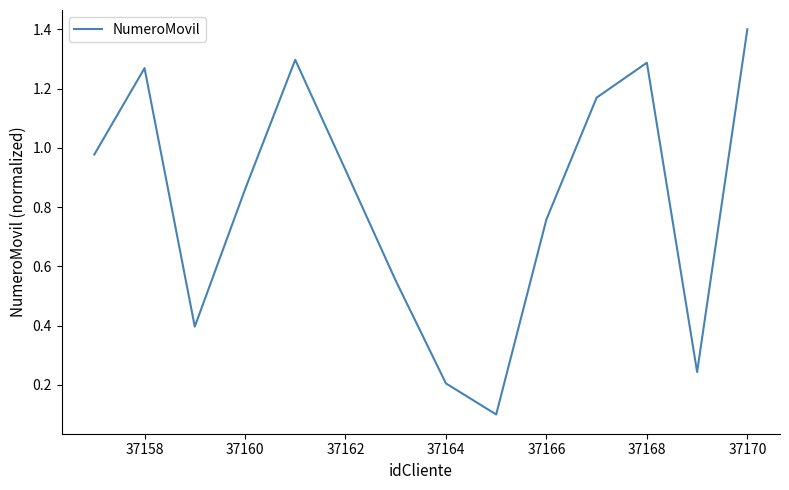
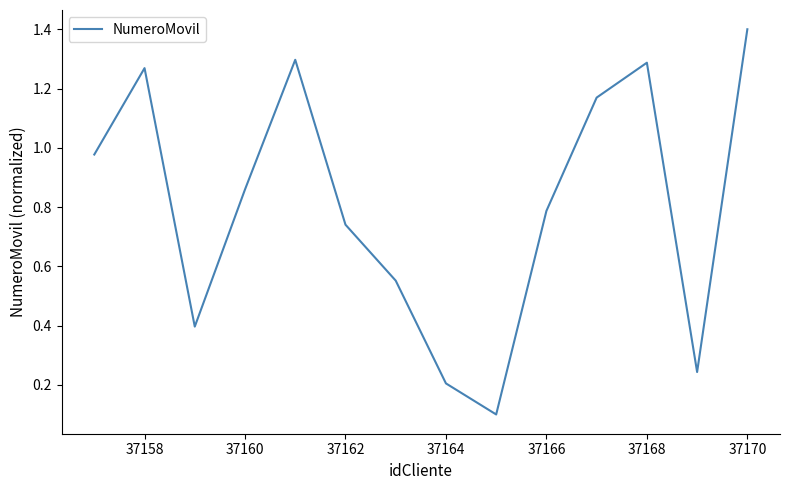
  {
    "37158": 1.27,
    "37160": 0.86,
-   "37162": 0.93,
+   "37162": 0.74,
    "37164": 0.20,
-   "37166": 0.76,
+   "37166": 0.79,
    "37168": 1.29,
    "37170": 1.40
  }
